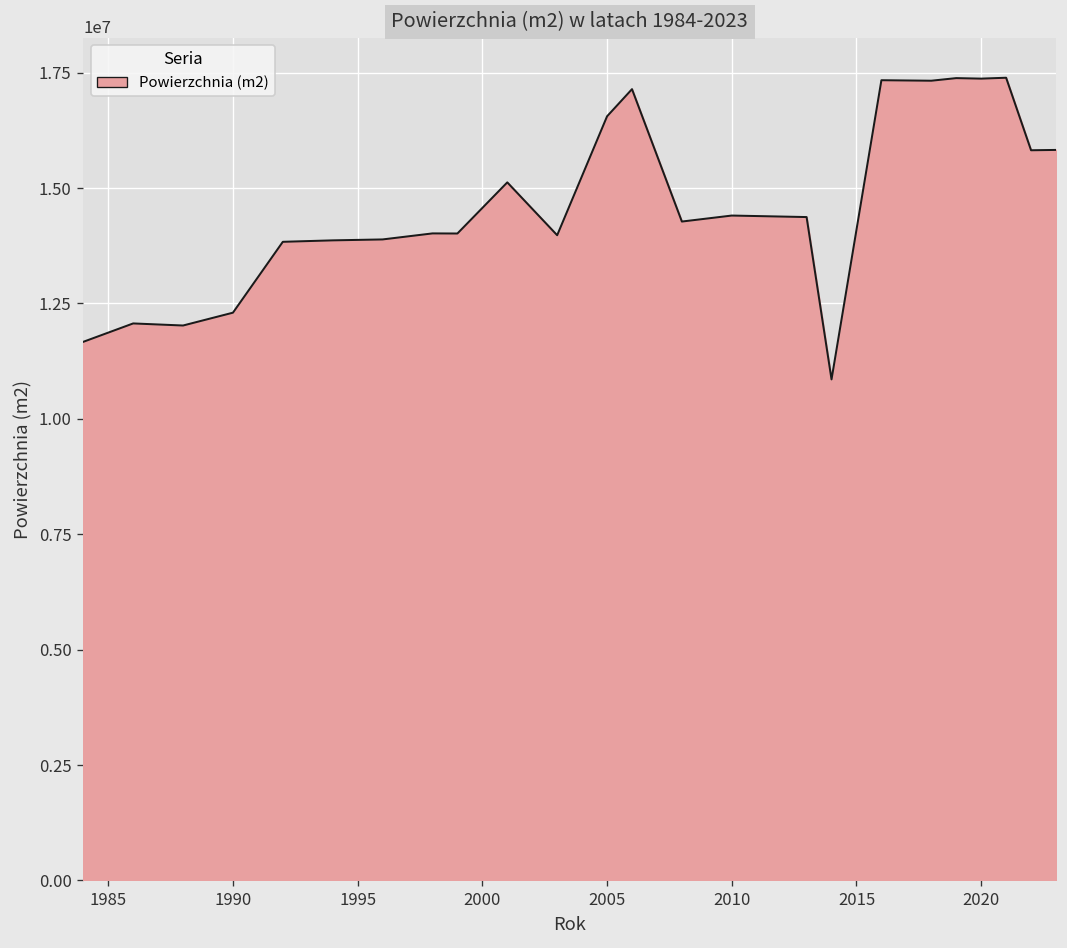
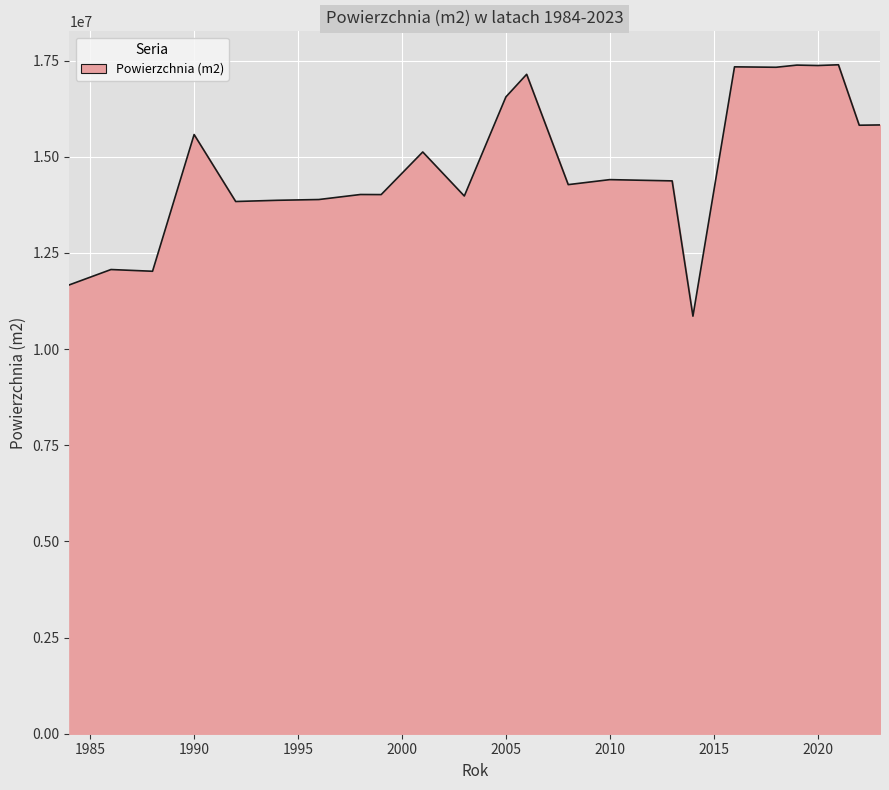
  {
-   "1990": 12300000,
+   "1990": 15600000,
    "2005": 16600000,
    "2010": 14400000,
    "2020": 17400000
  }
